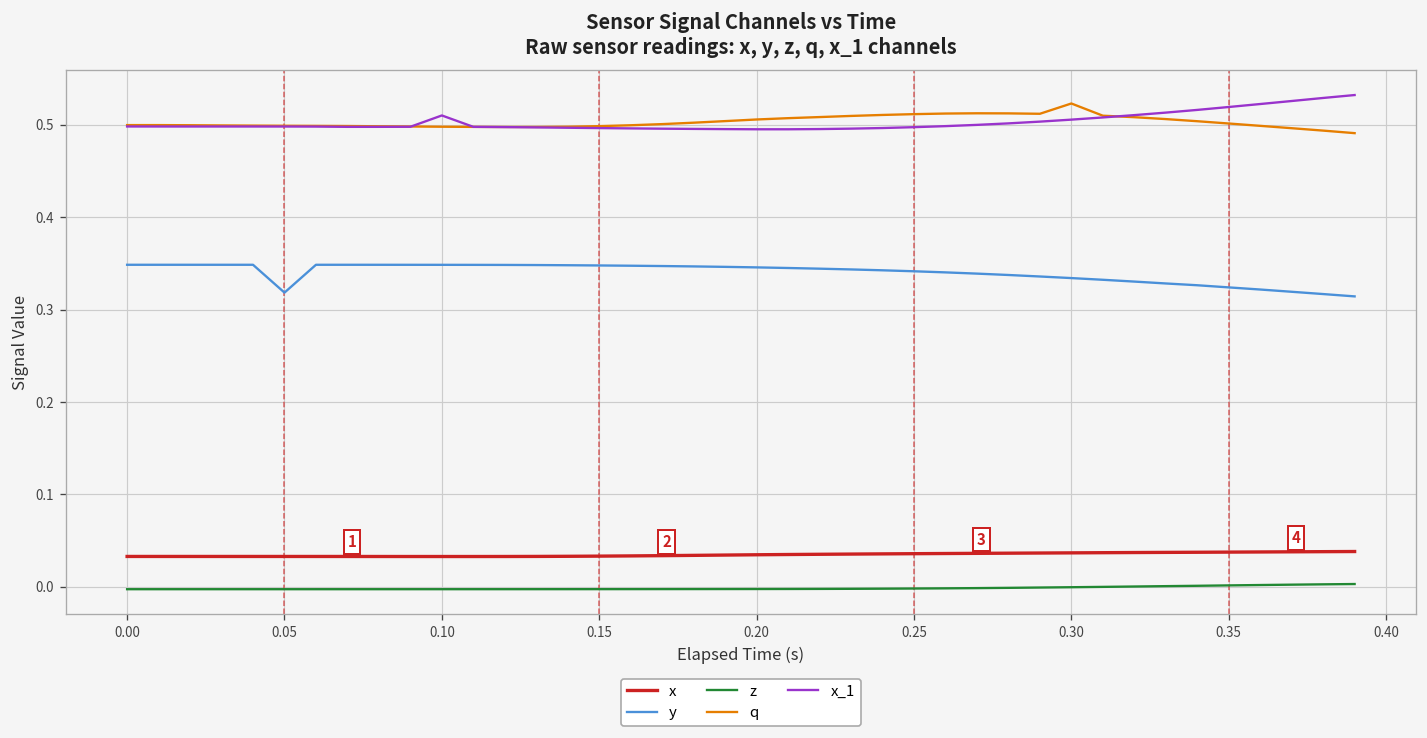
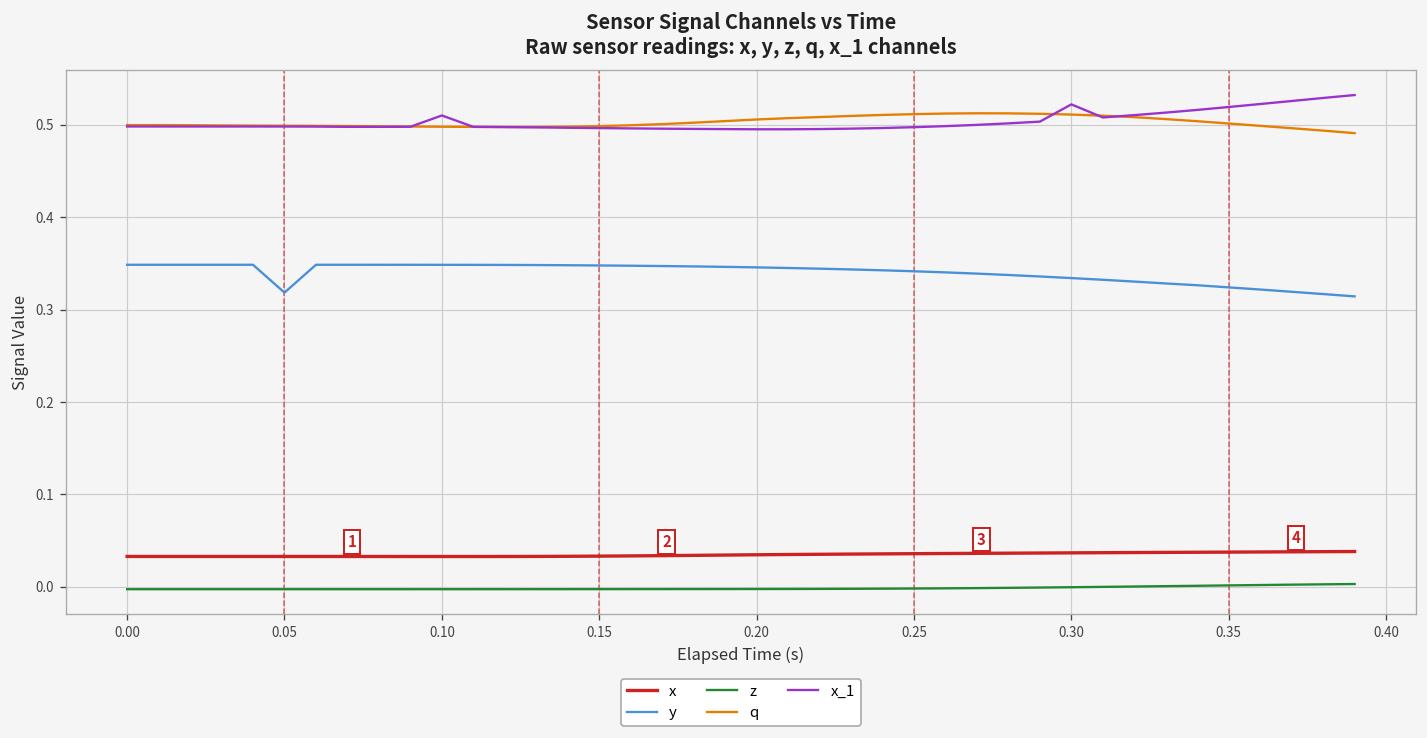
  {
    "x": {
      "0.00": 0.03,
      "0.05": 0.03,
      "0.10": 0.03,
      "0.15": 0.03,
      "0.20": 0.03,
      "0.25": 0.04,
      "0.30": 0.04,
      "0.35": 0.04
    },
    "y": {
      "0.00": 0.35,
      "0.05": 0.32,
      "0.10": 0.35,
      "0.15": 0.35,
      "0.20": 0.35,
      "0.25": 0.34,
      "0.30": 0.33,
      "0.35": 0.32
    },
    "z": {
      "0.00": 0.00,
      "0.05": 0.00,
      "0.10": 0.00,
      "0.15": 0.00,
      "0.20": 0.00,
      "0.25": 0.00,
      "0.30": 0.00,
      "0.35": 0.00
    },
    "q": {
      "0.10": 0.50,
      "0.20": 0.51,
      "0.25": 0.51,
-     "0.30": 0.52,
+     "0.30": 0.51,
      "0.35": 0.50
    },
    "x_1": {
      "0.10": 0.51,
      "0.20": 0.50,
      "0.25": 0.50,
-     "0.30": 0.51,
+     "0.30": 0.52,
      "0.35": 0.52
    }
  }
